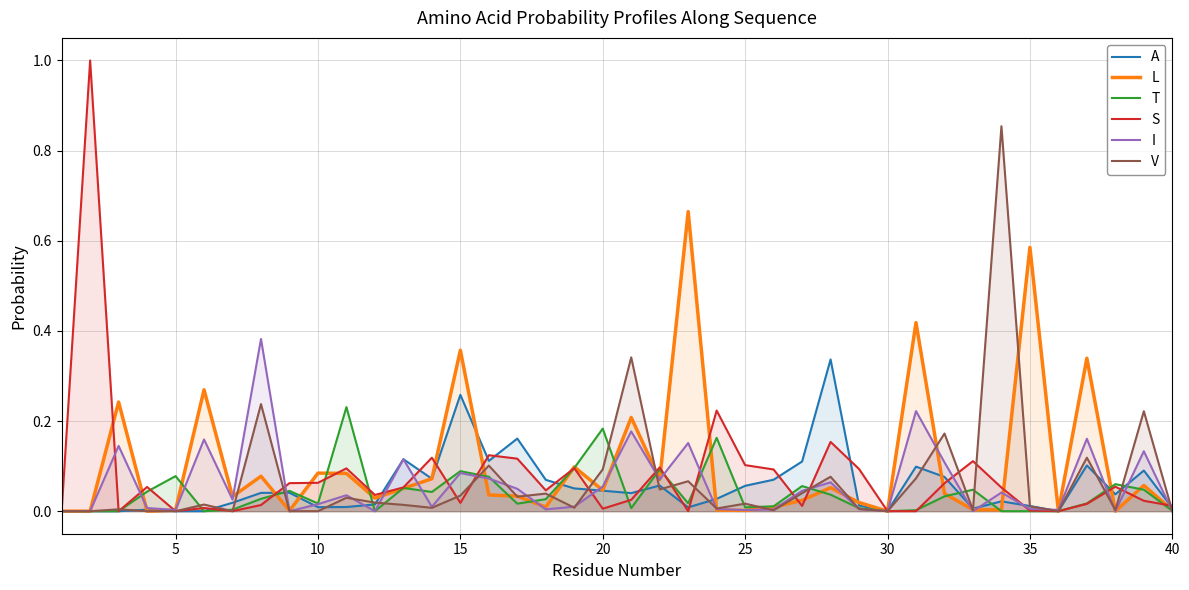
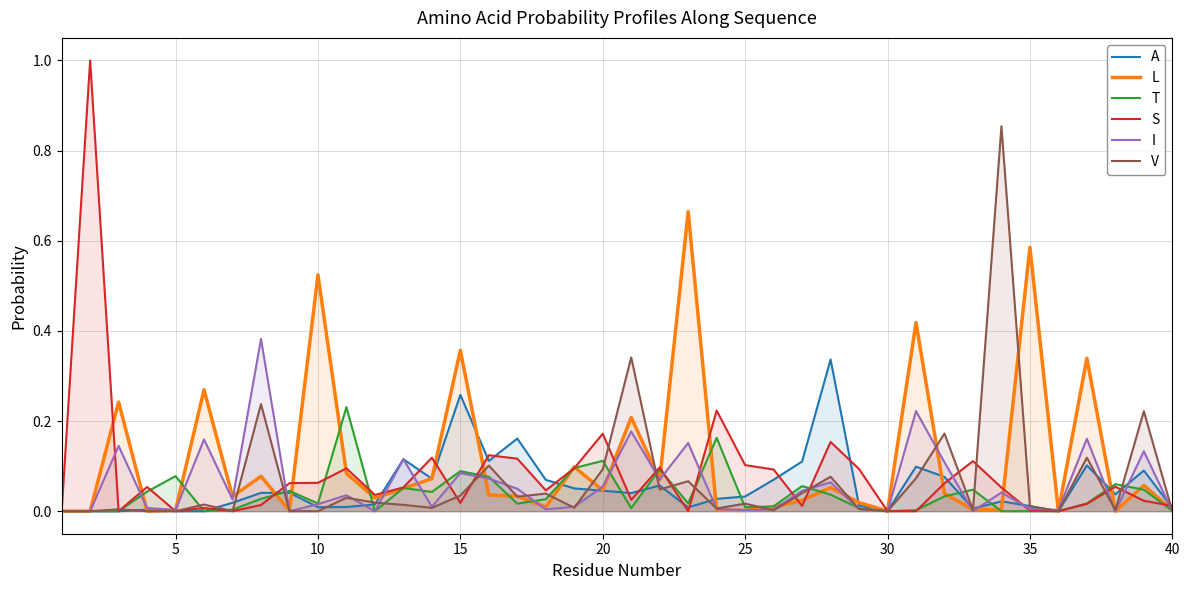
  {
    "A": {
      "10": 0.01,
      "15": 0.26,
-     "25": 0.06
+     "25": 0.03
    },
    "L": {
-     "10": 0.08,
+     "10": 0.52,
      "15": 0.36,
      "35": 0.59
    },
    "T": {
      "5": 0.08,
-     "20": 0.18,
+     "20": 0.11,
      "25": 0.01
    },
    "S": {
      "10": 0.06,
      "15": 0.02,
-     "20": 0.01,
+     "20": 0.17,
      "25": 0.10
    },
    "I": {
      "20": 0.05
    },
    "V": {
      "10": 0.00,
      "15": 0.03,
      "20": 0.09,
      "25": 0.02
    }
  }
